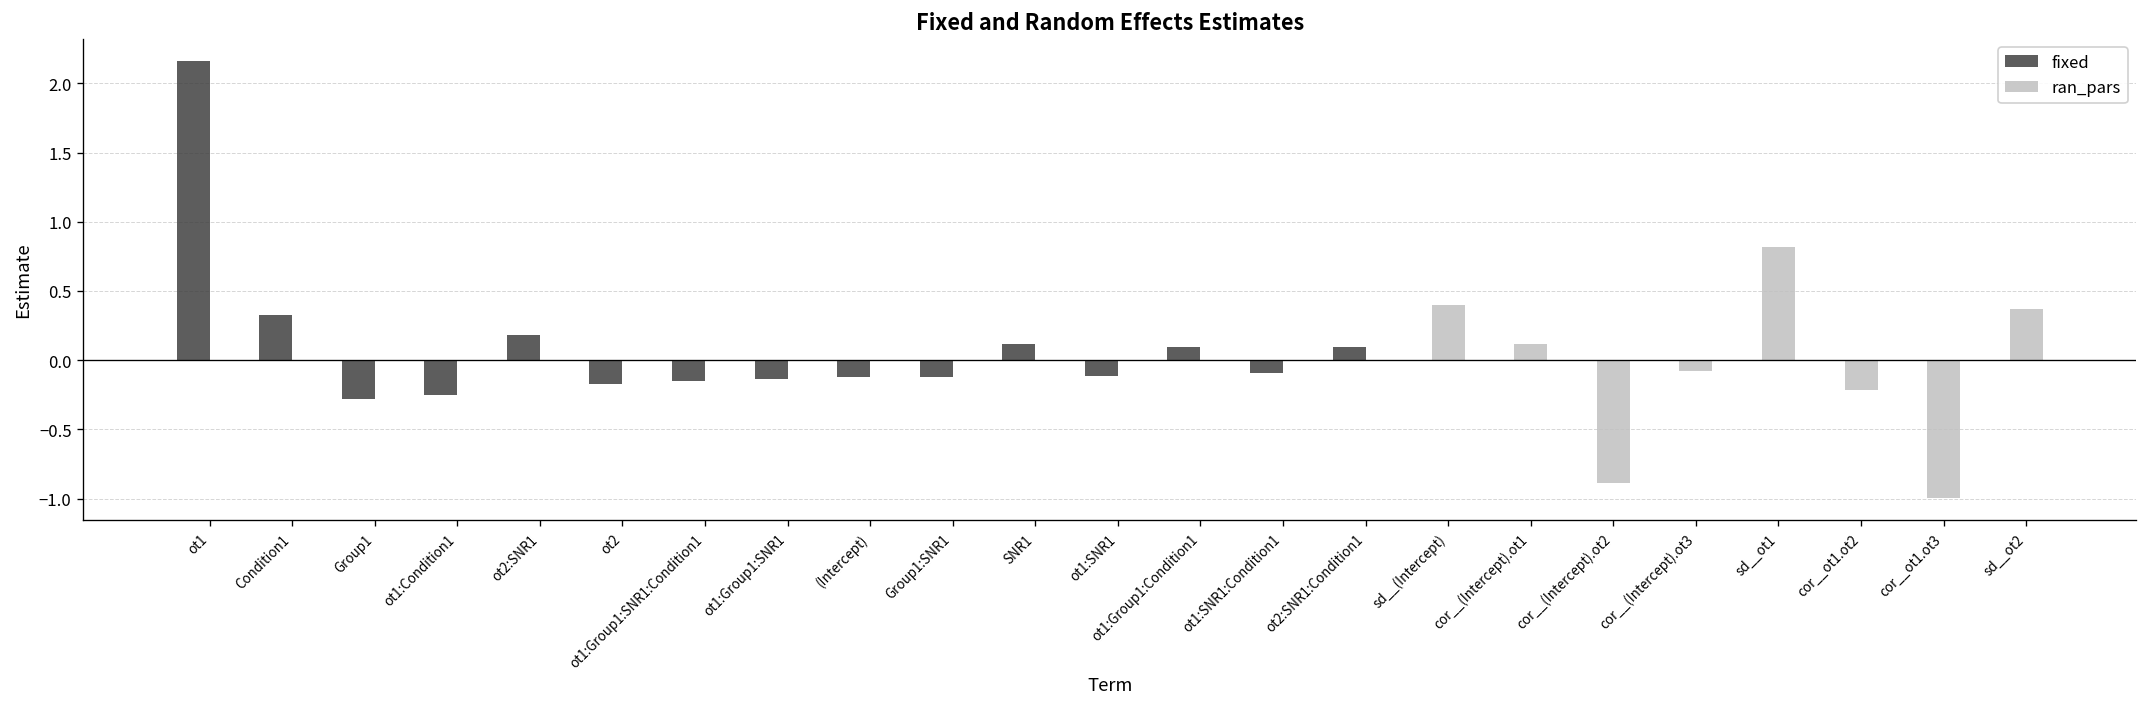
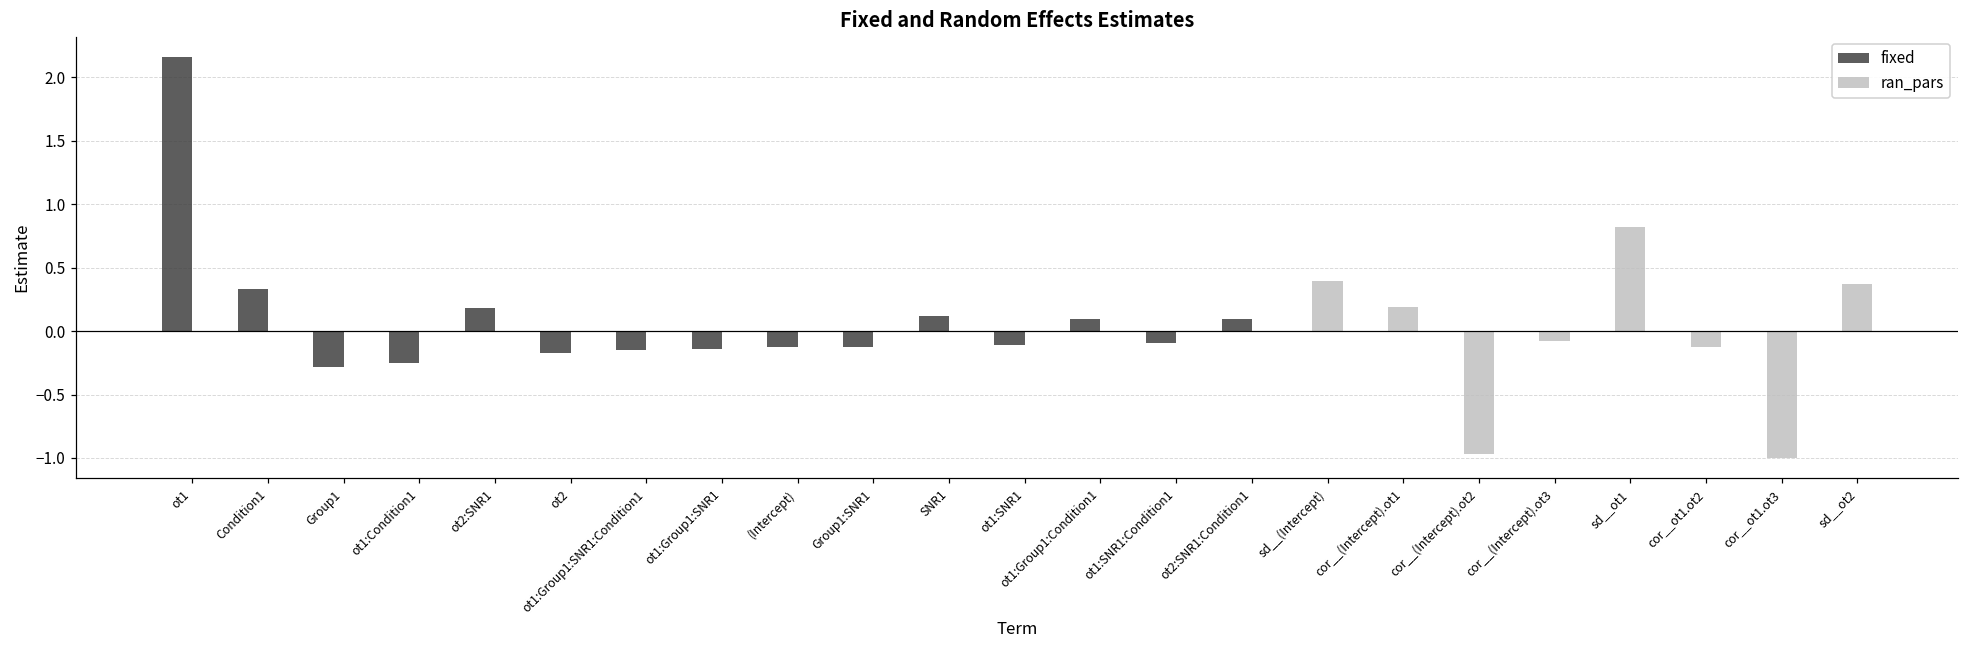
  {
    "ran_pars": {
      "sd__(Intercept)": 0.40,
-     "cor__(Intercept).ot1": 0.12,
-     "cor__(Intercept).ot2": -0.89,
+     "cor__(Intercept).ot1": 0.19,
+     "cor__(Intercept).ot2": -0.97,
      "cor__(Intercept).ot3": -0.08,
      "sd__ot1": 0.82,
-     "cor__ot1.ot2": -0.22,
+     "cor__ot1.ot2": -0.13,
      "cor__ot1.ot3": -1.00,
      "sd__ot2": 0.37
    }
  }
